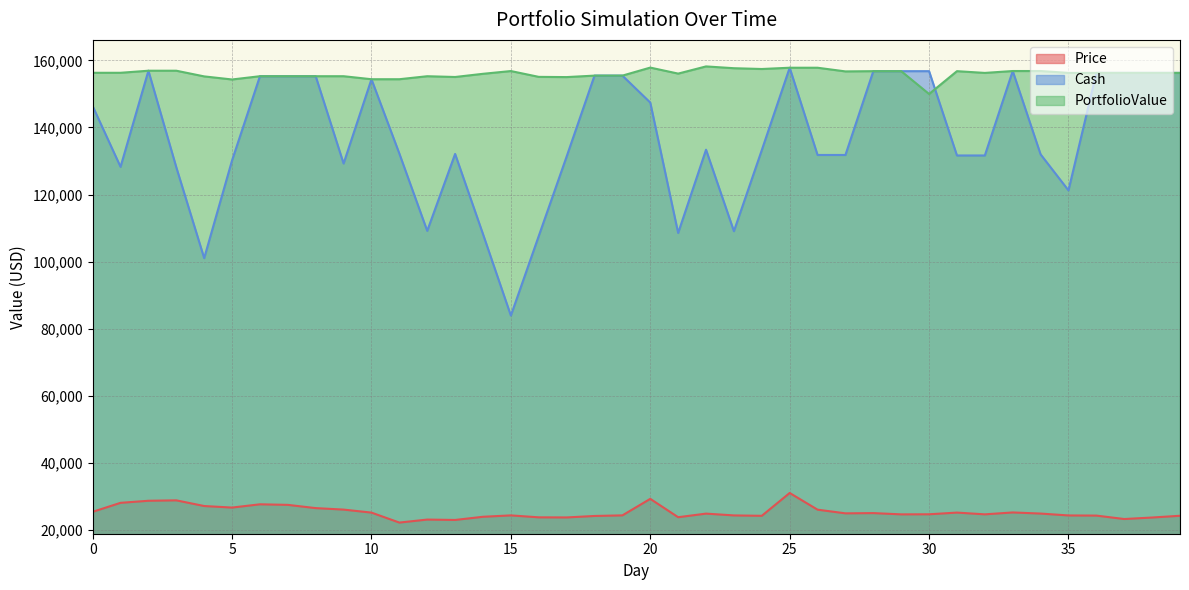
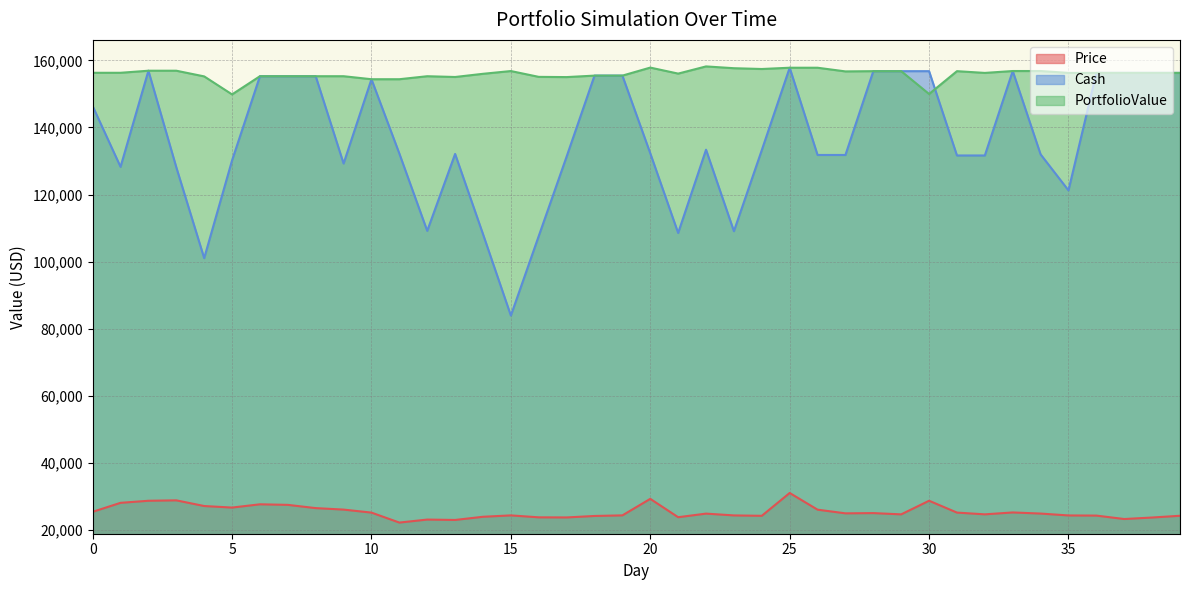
  {
    "Price": {
      "0": "25,000",
      "5": "27,000",
      "10": "25,000",
      "15": "24,000",
      "20": "29,000",
      "25": "31,000",
-     "30": "25,000",
+     "30": "29,000",
      "35": "24,000"
    },
    "Cash": {
      "0": "146,000",
      "5": "130,000",
      "15": "84,000",
-     "20": "147,000",
+     "20": "132,000",
      "30": "157,000",
      "35": "121,000"
    },
    "PortfolioValue": {
      "0": "156,000",
-     "5": "154,000",
+     "5": "150,000",
      "15": "157,000",
      "20": "158,000",
      "30": "150,000"
    }
  }
